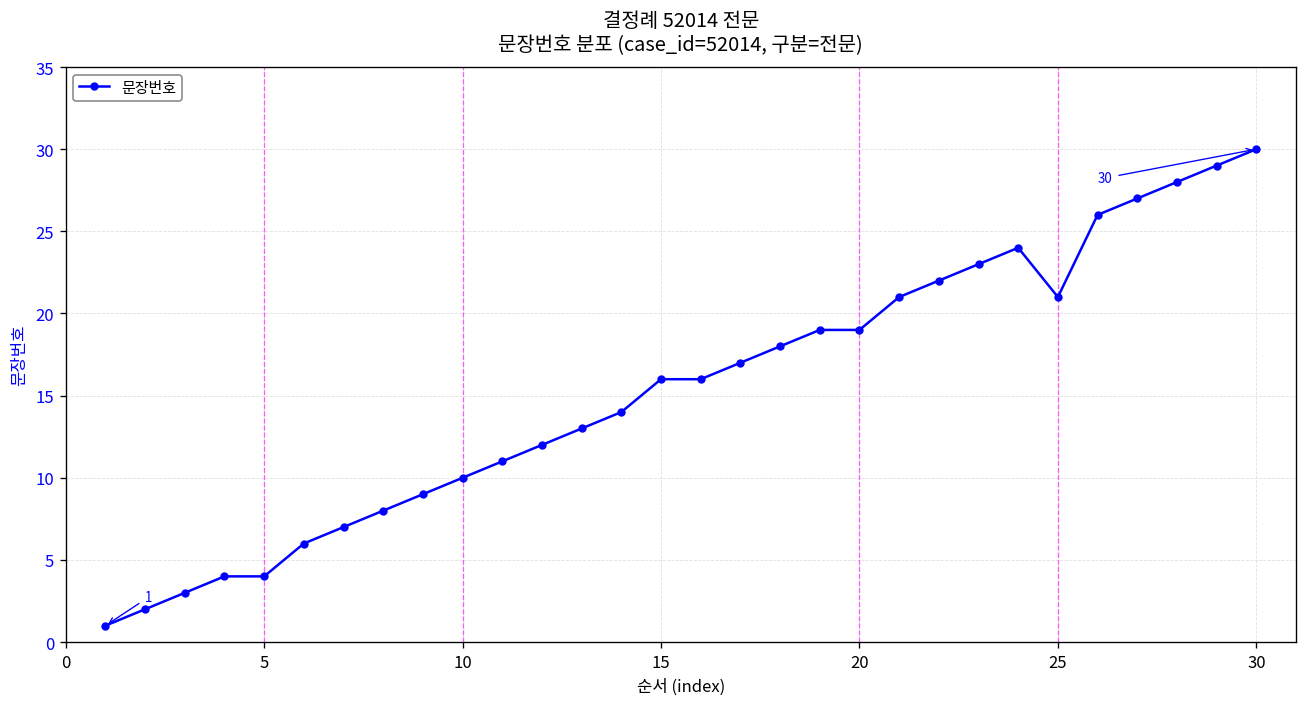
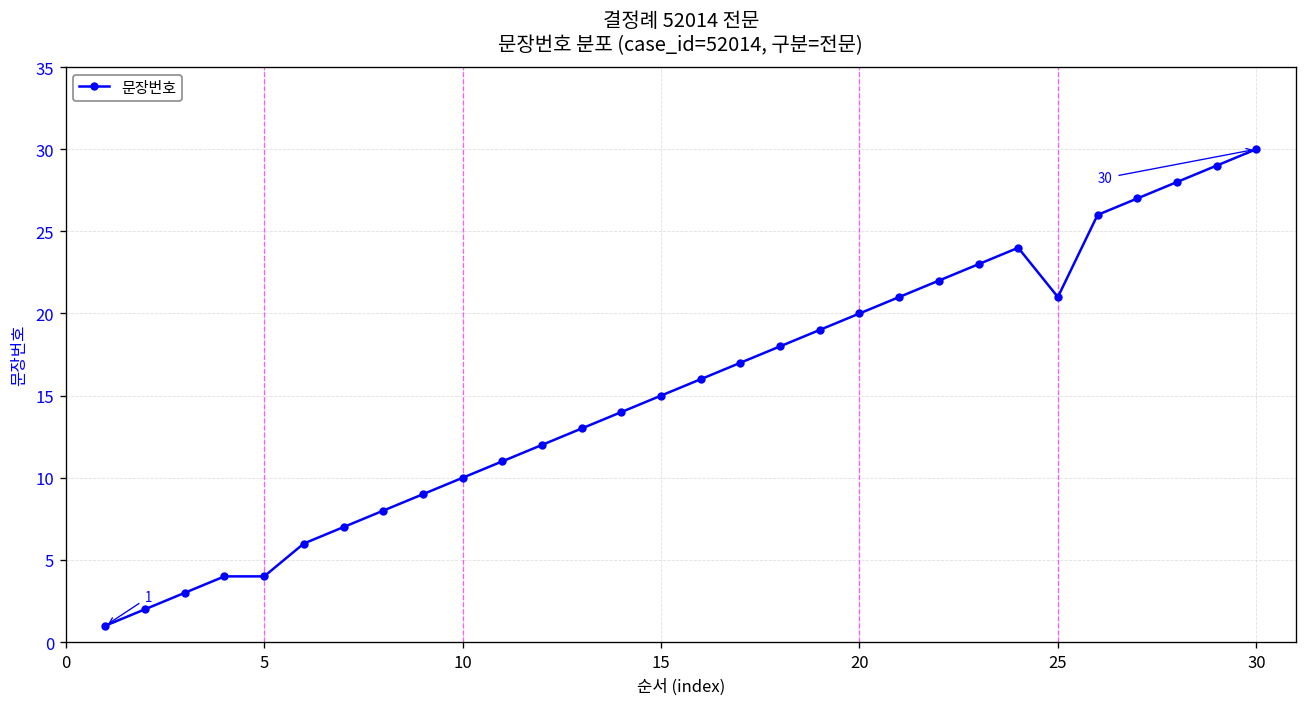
  {
    "5": 4,
    "10": 10,
-   "15": 16,
-   "20": 19,
+   "15": 15,
+   "20": 20,
    "25": 21,
    "30": 30
  }
